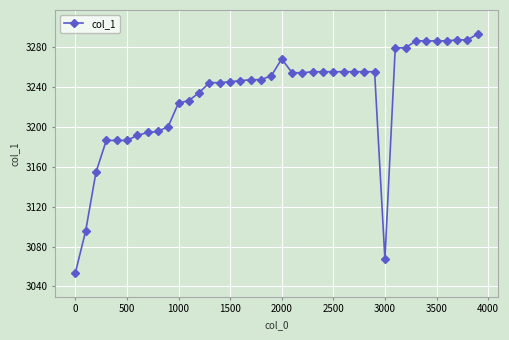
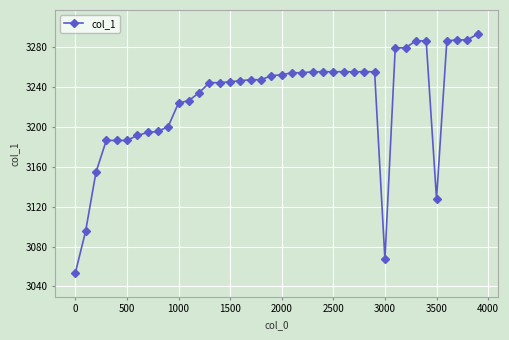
  {
    "0": 3050,
    "500": 3190,
    "1000": 3220,
    "1500": 3250,
-   "2000": 3270,
+   "2000": 3250,
    "2500": 3260,
    "3000": 3070,
-   "3500": 3290
+   "3500": 3130
  }
